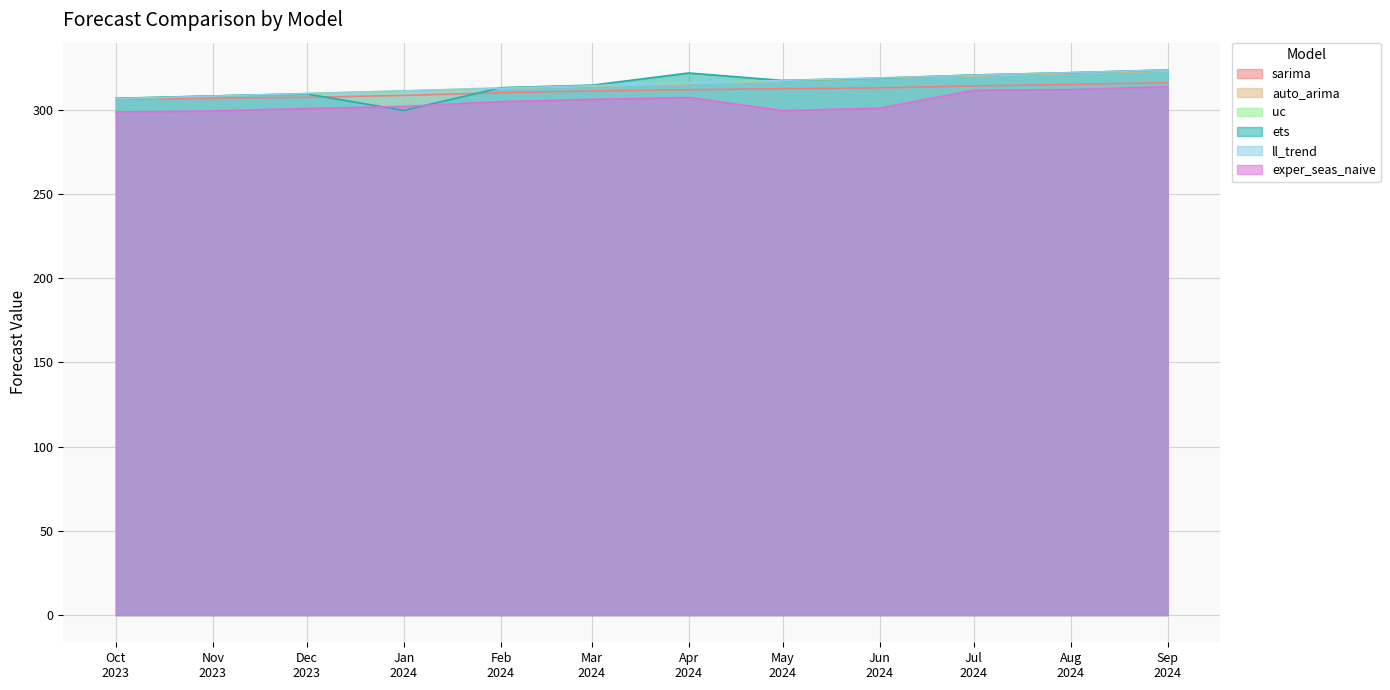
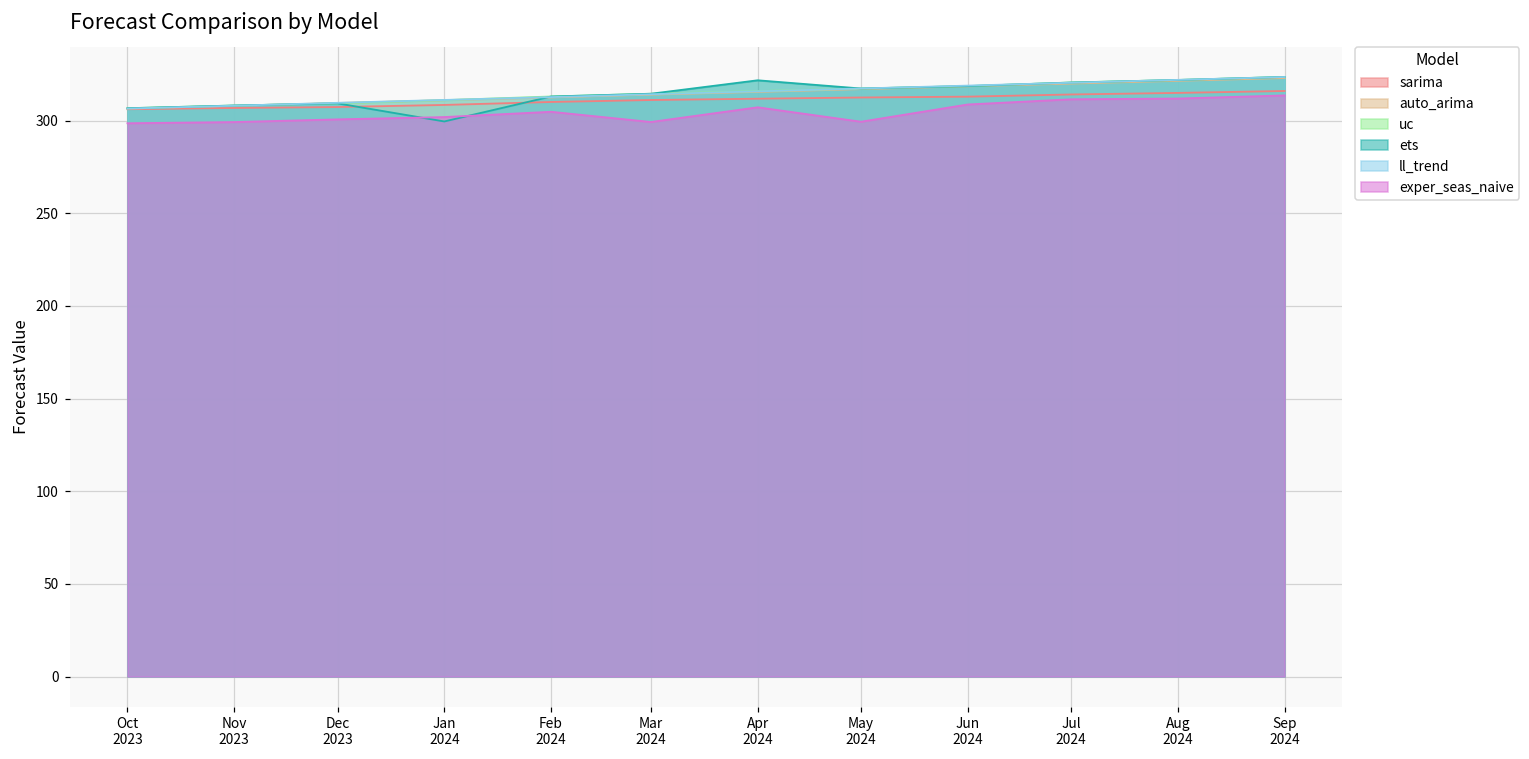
  {
    "ets": {
      "Jan 2024": 299,
      "Apr 2024": 322
    },
    "exper_seas_naive": {
      "Oct 2023": 299,
      "Nov 2023": 299,
      "Dec 2023": 301,
      "Jan 2024": 302,
      "Feb 2024": 305,
-     "Mar 2024": 306,
+     "Mar 2024": 299,
      "Apr 2024": 307,
      "May 2024": 299,
-     "Jun 2024": 301,
+     "Jun 2024": 309,
      "Jul 2024": 311,
      "Aug 2024": 312,
      "Sep 2024": 314
    }
  }
